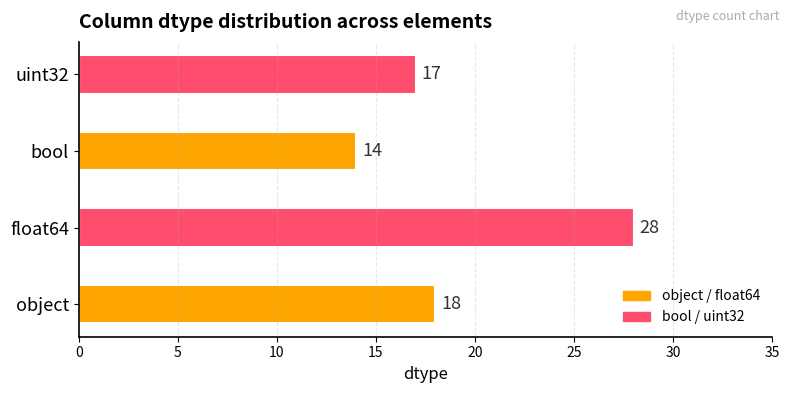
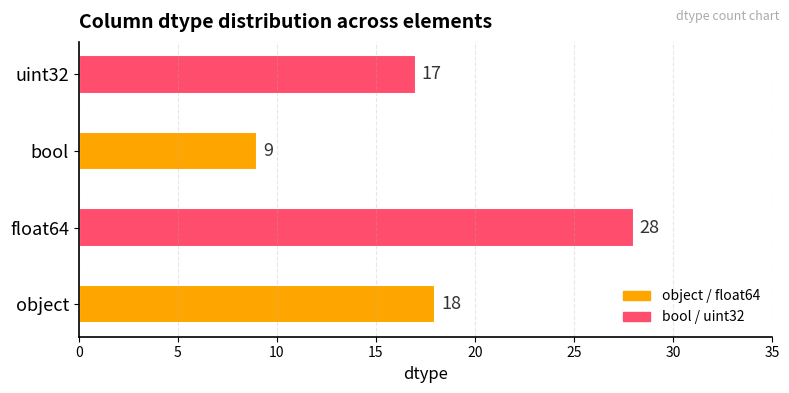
  {
    "uint32": 17,
-   "bool": 14,
+   "bool": 9,
    "float64": 28,
    "object": 18
  }
